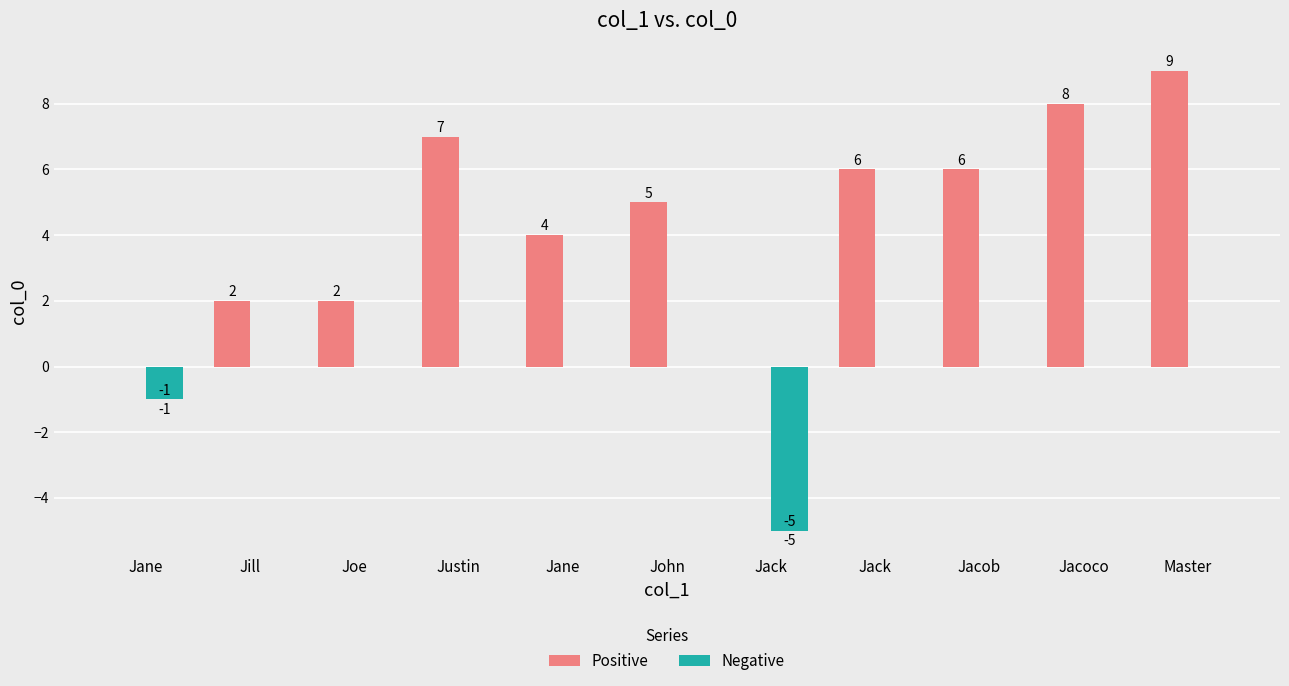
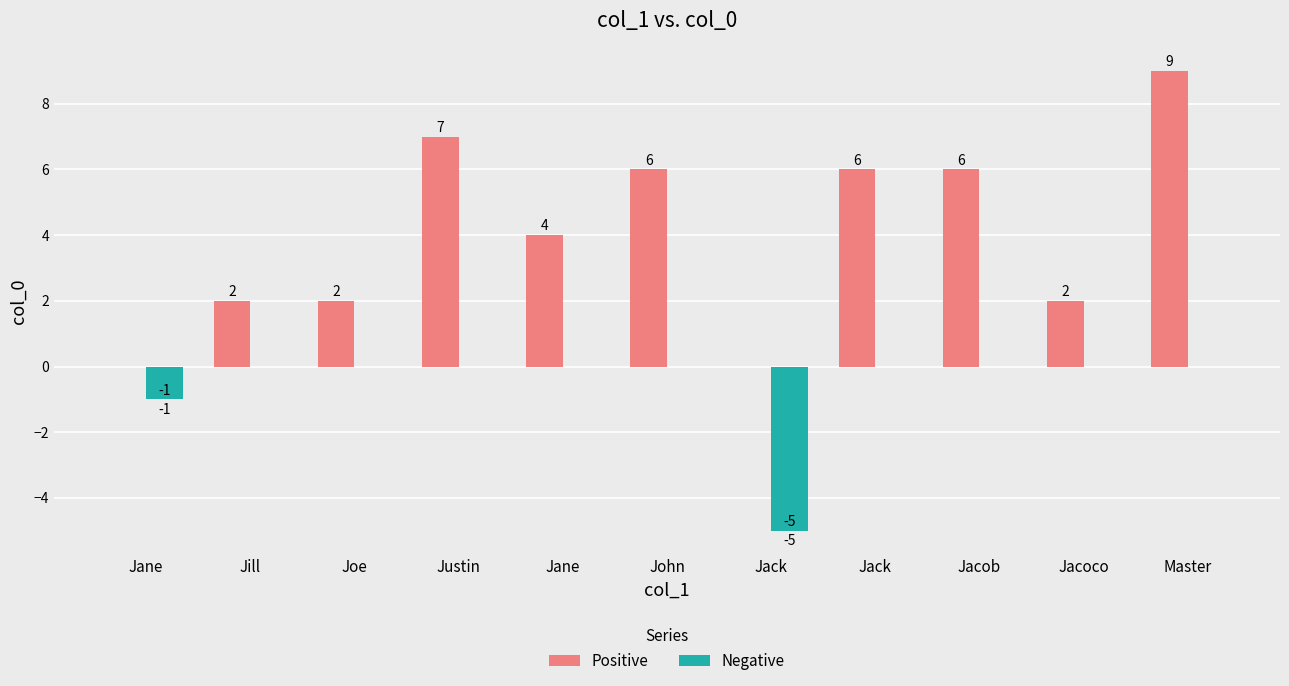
  {
    "Positive": {
      "Jill": 2,
      "Joe": 2,
      "Justin": 7,
-     "John": 5,
+     "John": 6,
      "Jacob": 6,
-     "Jacoco": 8,
+     "Jacoco": 2,
      "Master": 9
    },
    "Negative": {
      "Jill": 0.0,
      "Joe": 0.0,
      "Justin": 0.0,
      "John": 0.0,
      "Jacob": 0.0,
      "Jacoco": 0.0,
      "Master": 0.0
    }
  }
